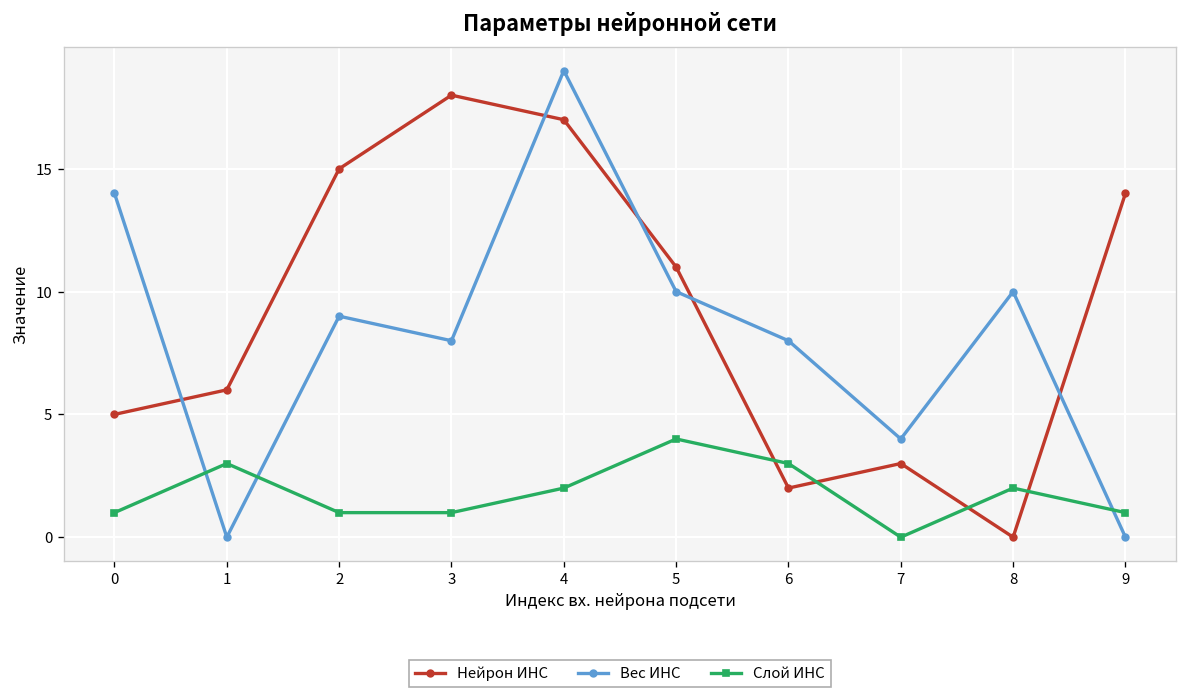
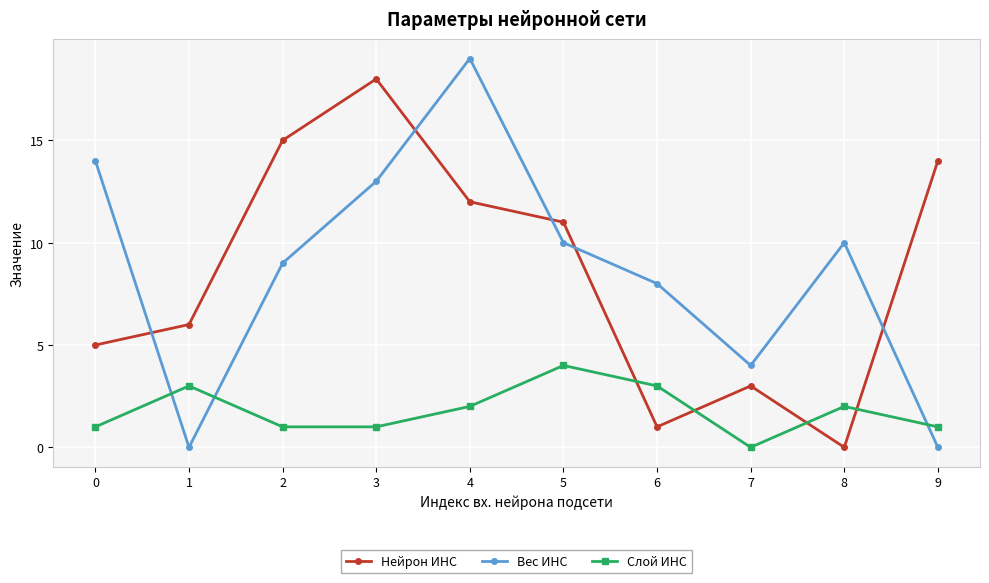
  {
    "Нейрон ИНС": {
      "0": 5,
      "1": 6,
      "2": 15,
      "3": 18,
-     "4": 17,
+     "4": 12,
      "5": 11,
-     "6": 2,
+     "6": 1,
      "7": 3,
      "8": 0,
      "9": 14
    },
    "Вес ИНС": {
      "0": 14,
      "1": 0,
      "2": 9,
-     "3": 8,
+     "3": 13,
      "4": 19,
      "5": 10,
      "6": 8,
      "7": 4,
      "8": 10,
      "9": 0
    },
    "Слой ИНС": {
      "0": 1,
      "1": 3,
      "2": 1,
      "3": 1,
      "4": 2,
      "5": 4,
      "6": 3,
      "7": 0,
      "8": 2,
      "9": 1
    }
  }
